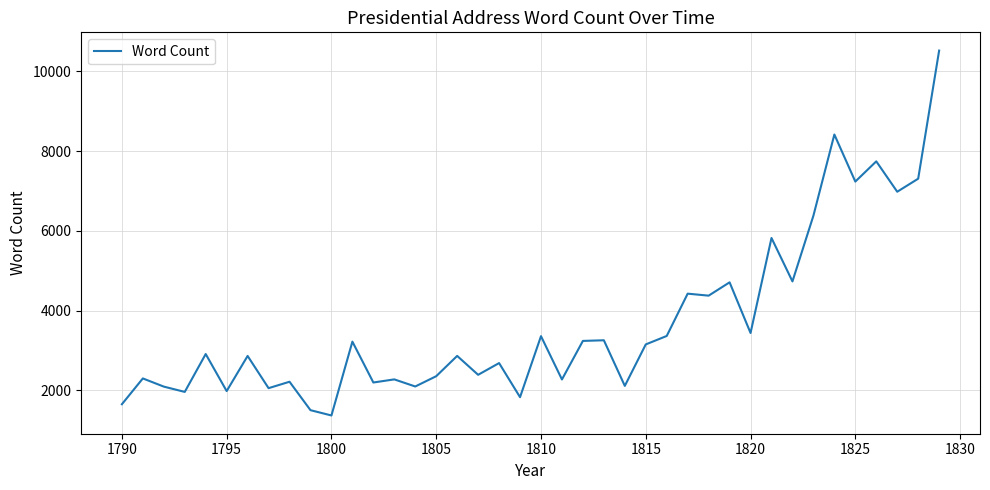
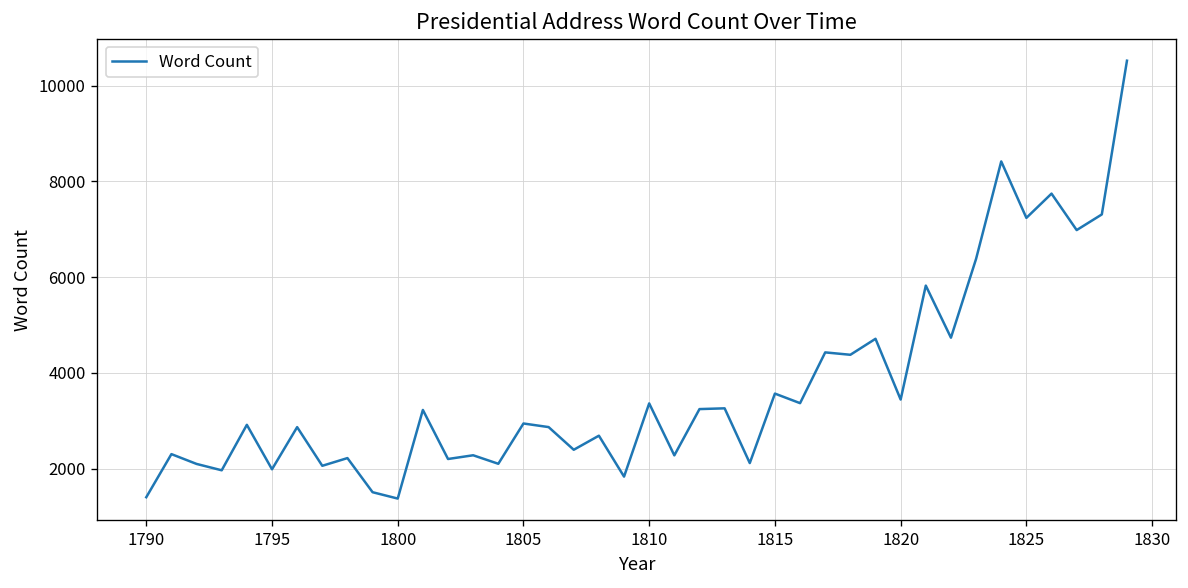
  {
-   "1790": 1700,
+   "1790": 1400,
    "1795": 2000,
    "1800": 1400,
-   "1805": 2400,
+   "1805": 2900,
    "1810": 3400,
-   "1815": 3200,
+   "1815": 3600,
    "1820": 3400,
    "1825": 7200
  }
